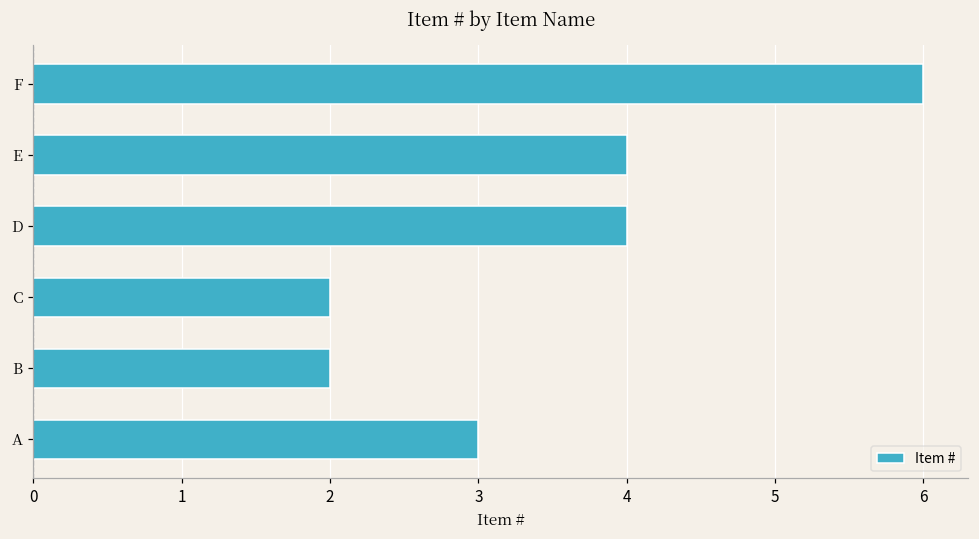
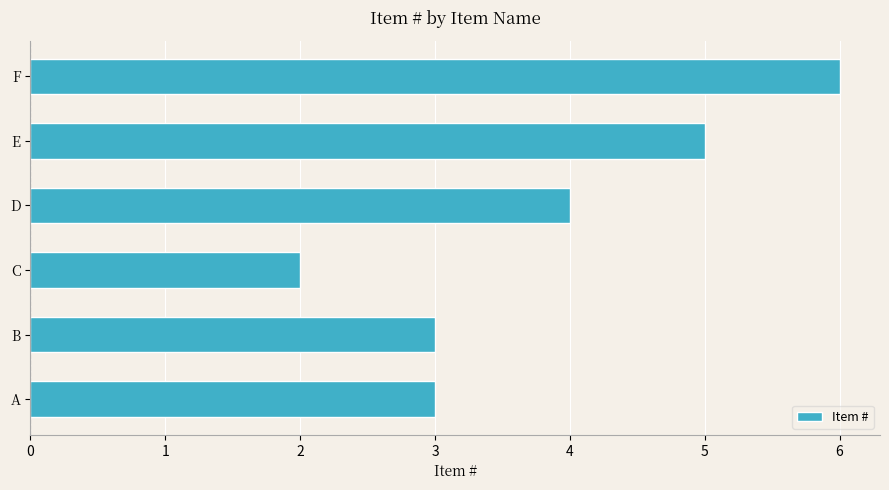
  {
    "F": 6,
-   "E": 4,
+   "E": 5,
    "D": 4,
    "C": 2,
-   "B": 2,
+   "B": 3,
    "A": 3
  }
